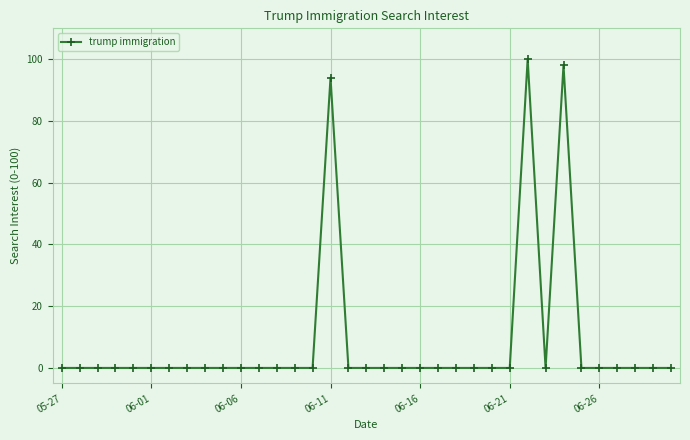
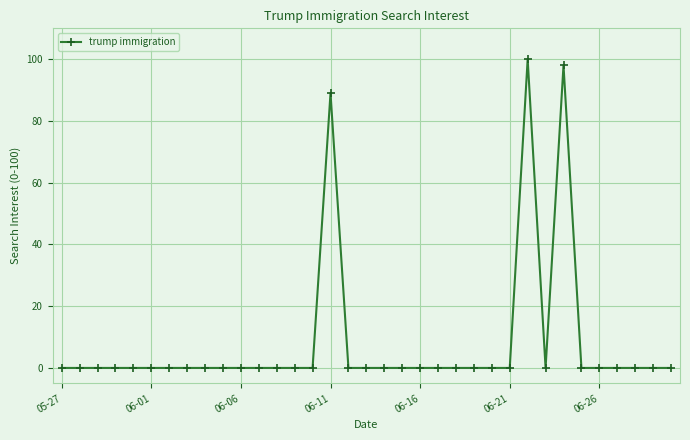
  {
    "05-27": 0,
    "06-01": 0,
    "06-06": 0,
-   "06-11": 94,
+   "06-11": 89,
    "06-16": 0,
    "06-21": 0,
    "06-26": 0
  }
